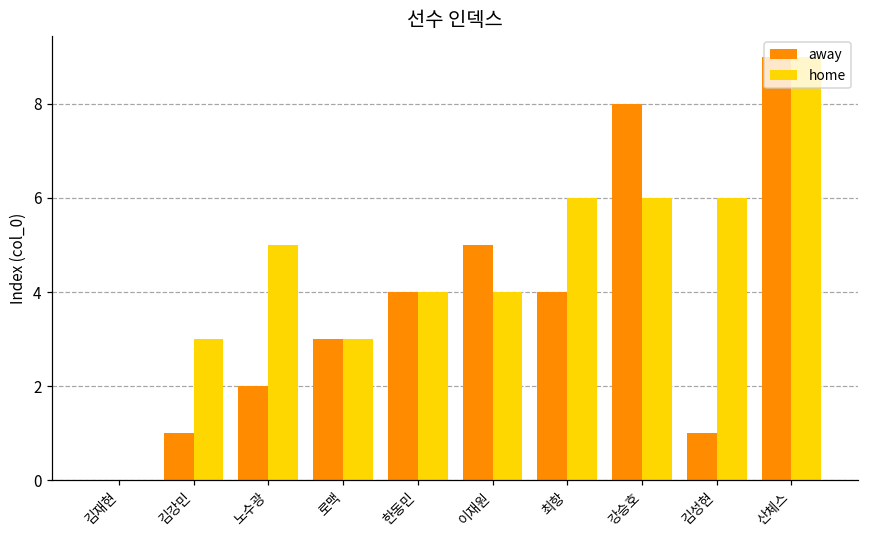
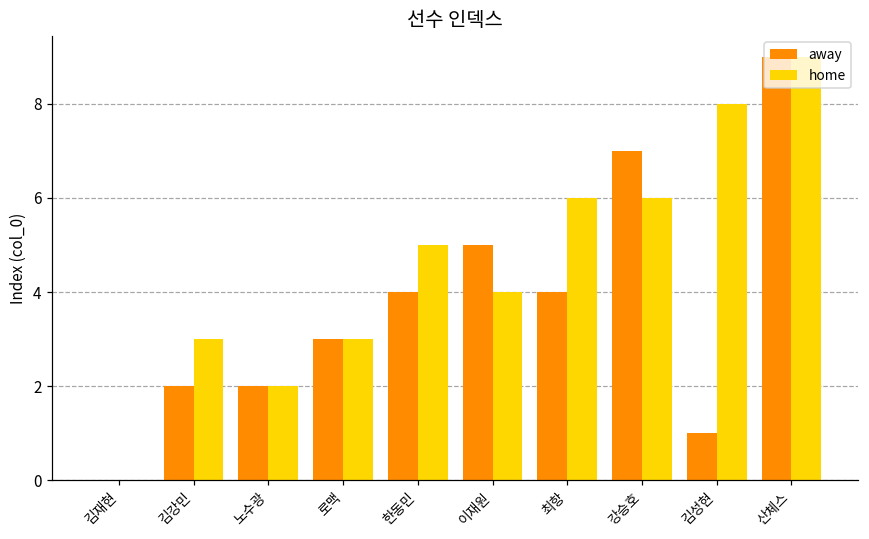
  {
    "away": {
      "김재현": 0,
-     "김강민": 1,
+     "김강민": 2,
      "노수광": 2,
      "로맥": 3,
      "한동민": 4,
      "이재원": 5,
      "최항": 4,
-     "강승호": 8,
+     "강승호": 7,
      "김성현": 1
    },
    "home": {
      "김재현": 0,
      "김강민": 3,
-     "노수광": 5,
+     "노수광": 2,
      "로맥": 3,
-     "한동민": 4,
+     "한동민": 5,
      "이재원": 4,
      "최항": 6,
      "강승호": 6,
-     "김성현": 6
+     "김성현": 8
    }
  }
